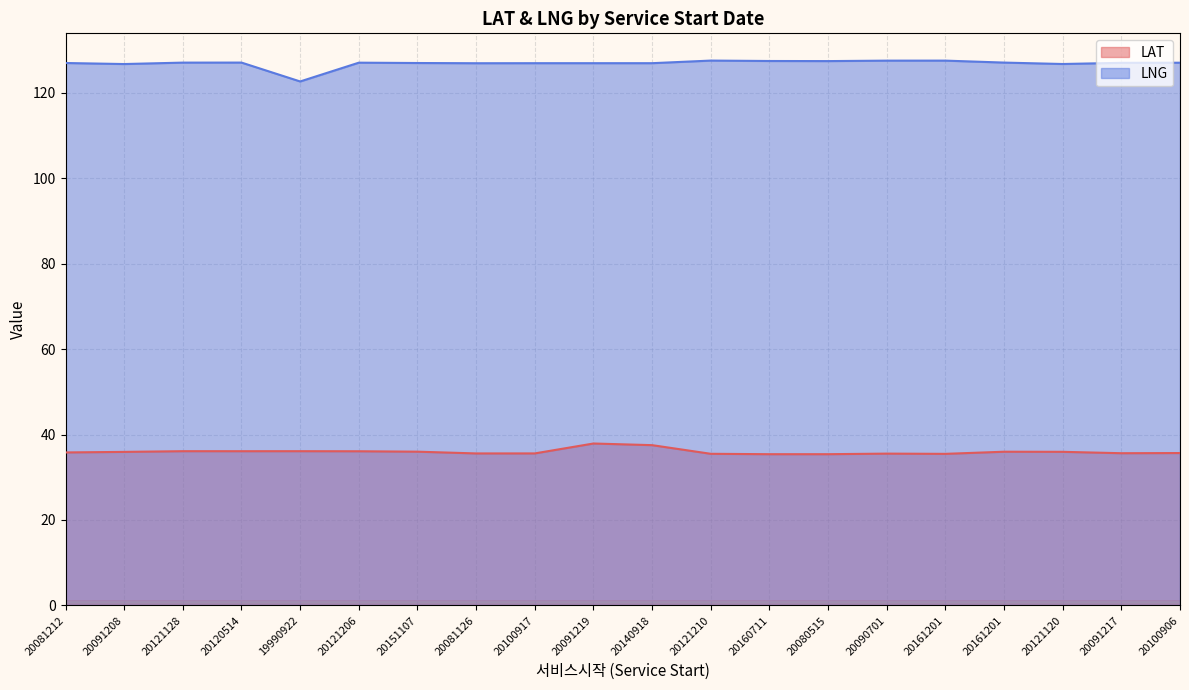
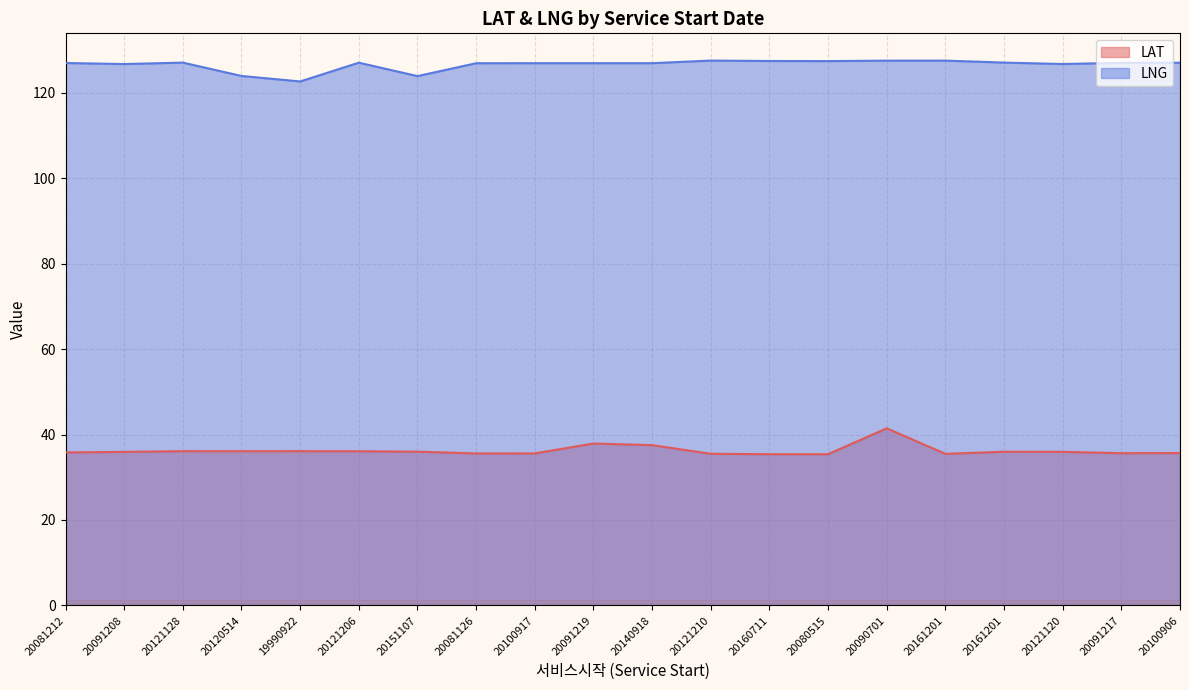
  {
    "LAT": {
      "20081212": 36,
      "20091208": 36,
      "20121128": 36,
      "20120514": 36,
      "19990922": 36,
      "20121206": 36,
      "20151107": 36,
      "20081126": 36,
      "20100917": 36,
      "20091219": 38,
      "20140918": 38,
      "20121210": 35,
      "20160711": 35,
      "20080515": 35,
-     "20090701": 36,
+     "20090701": 41,
      "20121120": 36,
      "20091217": 36,
      "20100906": 36
    },
    "LNG": {
      "20081212": 127,
      "20091208": 127,
      "20121128": 127,
-     "20120514": 127,
+     "20120514": 124,
      "19990922": 123,
      "20121206": 127,
-     "20151107": 127,
+     "20151107": 124,
      "20081126": 127,
      "20100917": 127,
      "20091219": 127,
      "20140918": 127,
      "20121210": 127,
      "20160711": 127,
      "20080515": 127,
      "20090701": 127,
      "20121120": 127,
      "20100906": 127
    }
  }
